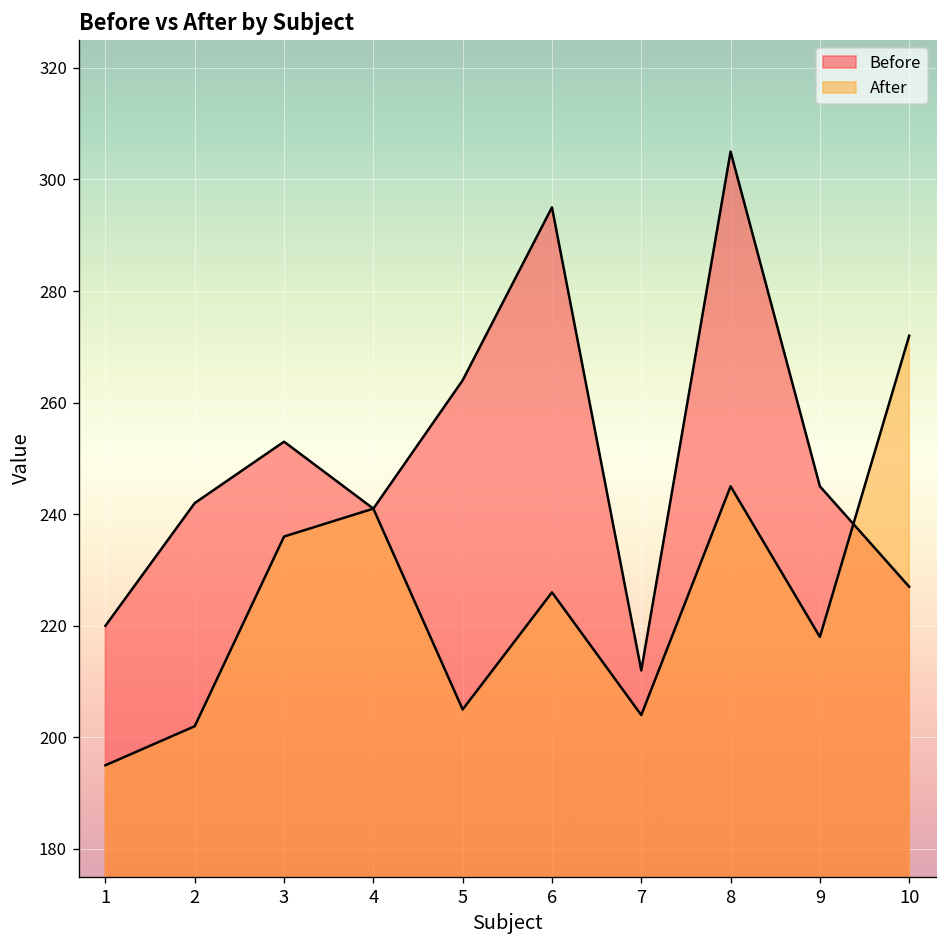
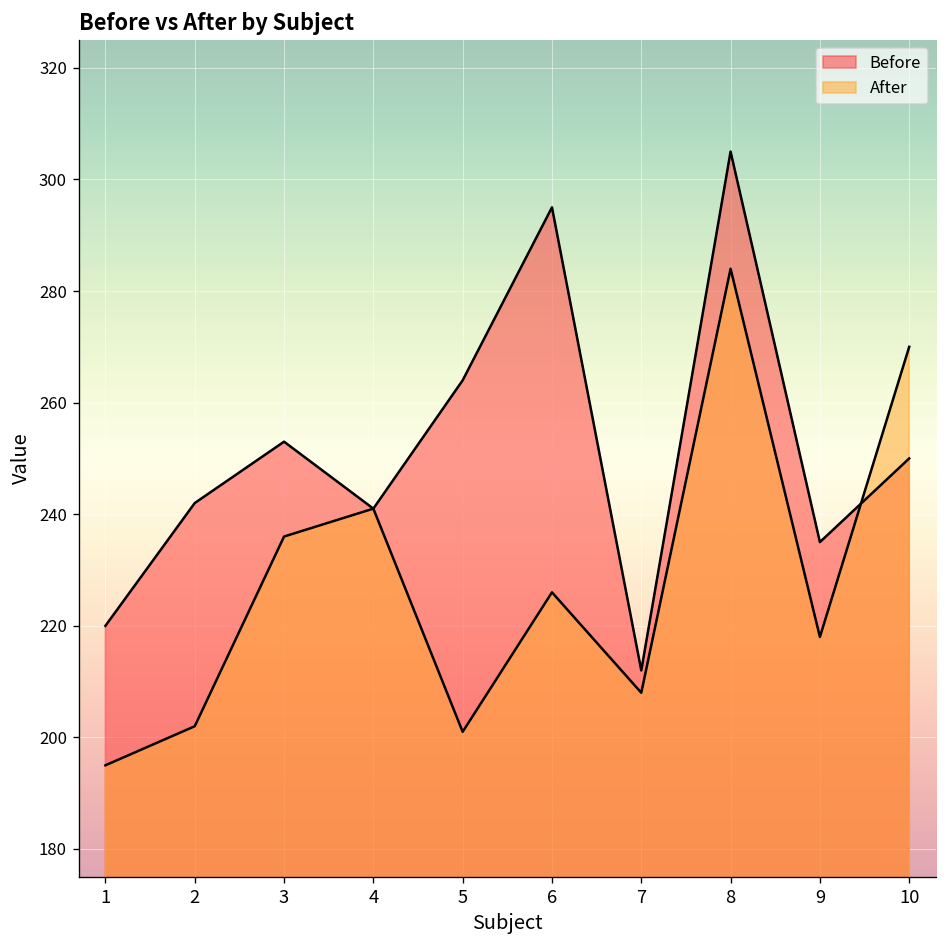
  {
    "Before": {
      "1": 220,
      "2": 242,
      "3": 253,
      "5": 264,
      "6": 295,
      "7": 212,
      "8": 305,
-     "9": 245,
-     "10": 227
+     "9": 235,
+     "10": 250
    },
    "After": {
      "1": 195,
      "2": 202,
      "3": 236,
-     "5": 205,
+     "5": 201,
      "6": 226,
-     "7": 204,
-     "8": 245,
+     "7": 208,
+     "8": 284,
      "9": 218,
-     "10": 272
+     "10": 270
    }
  }
